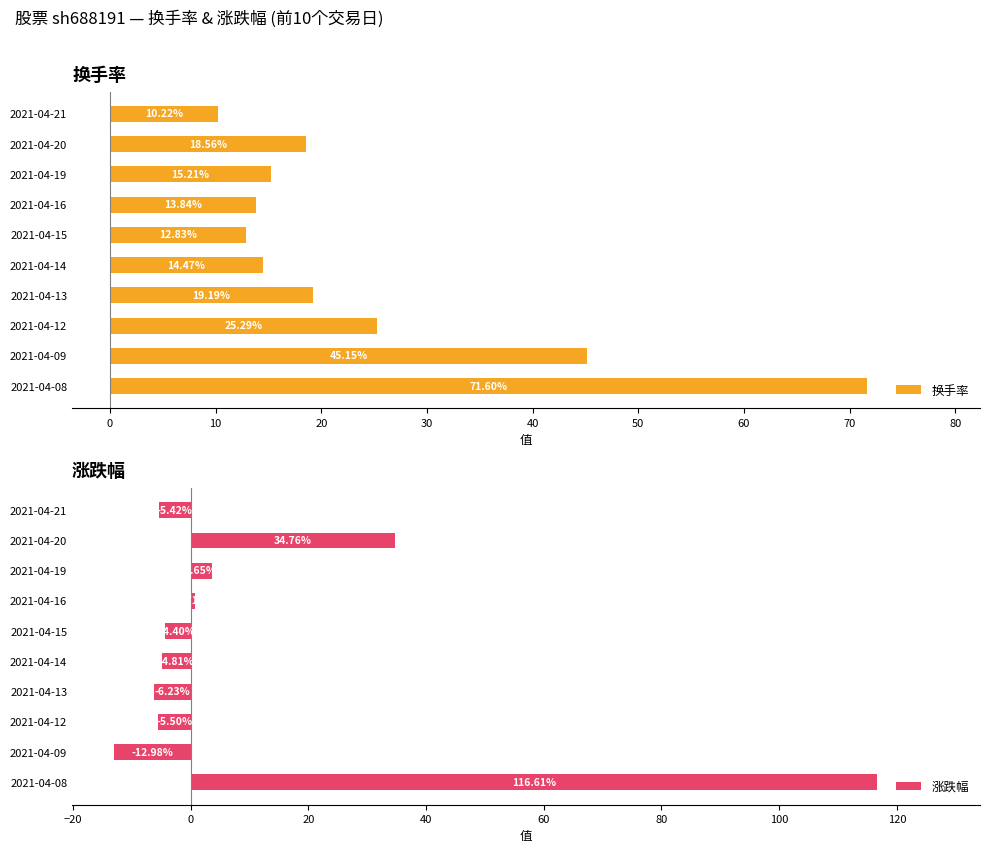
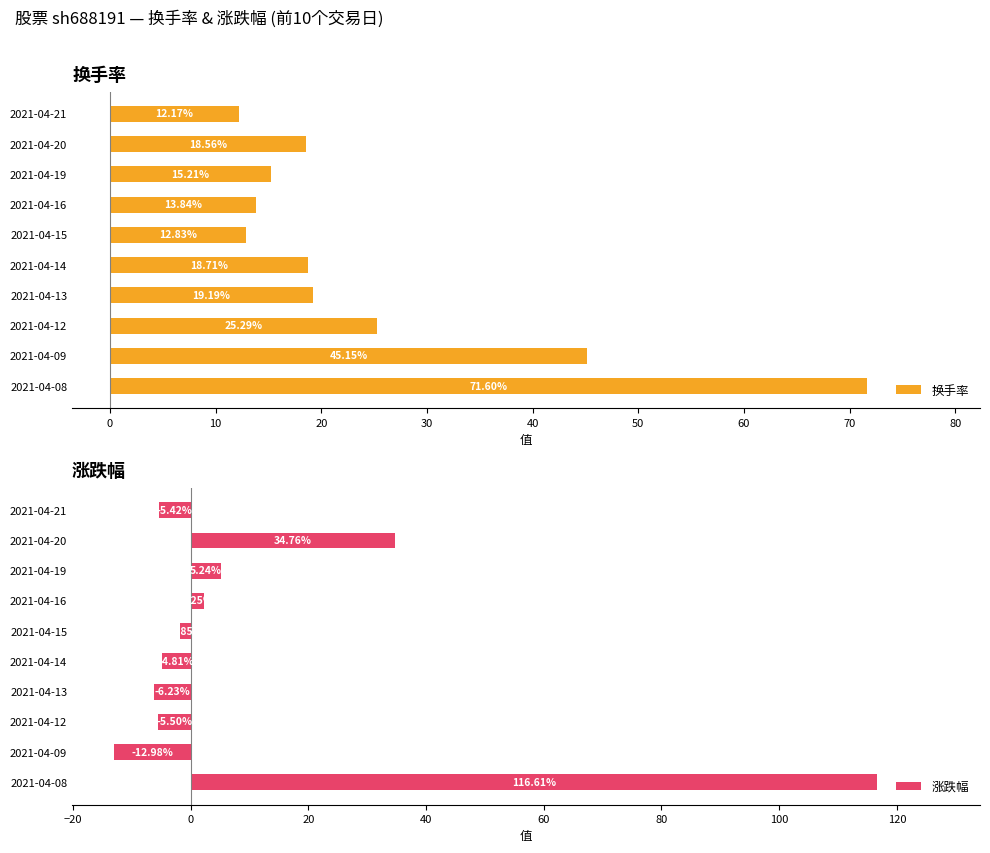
  {
    "换手率": {
-     "2021-04-21": "10.22%",
+     "2021-04-21": "12.17%",
      "2021-04-20": "18.56%",
      "2021-04-19": "15.21%",
      "2021-04-16": "13.84%",
      "2021-04-15": "12.83%",
-     "2021-04-14": "14.47%",
+     "2021-04-14": "18.71%",
      "2021-04-13": "19.19%",
      "2021-04-12": "25.29%",
      "2021-04-09": "45.15%",
      "2021-04-08": "71.60%"
    },
    "涨跌幅": {
      "2021-04-21": "-5.42%",
      "2021-04-20": "34.76%",
-     "2021-04-19": "3.65%",
-     "2021-04-16": "1",
-     "2021-04-15": "-4",
+     "2021-04-19": "5.24%",
+     "2021-04-16": "2",
+     "2021-04-15": "-2",
      "2021-04-14": "-4.81%",
      "2021-04-13": "-6.23%",
      "2021-04-12": "-5.50%",
      "2021-04-09": "-12.98%",
      "2021-04-08": "116.61%"
    }
  }
